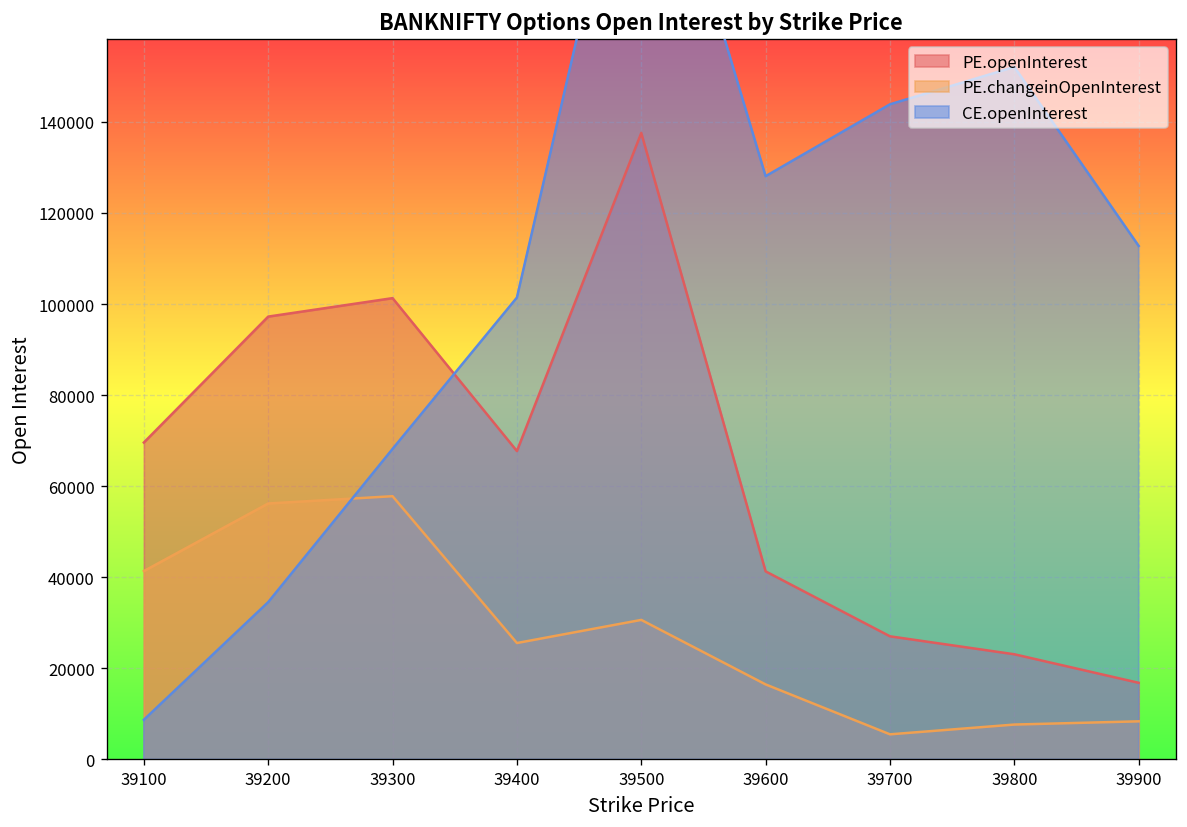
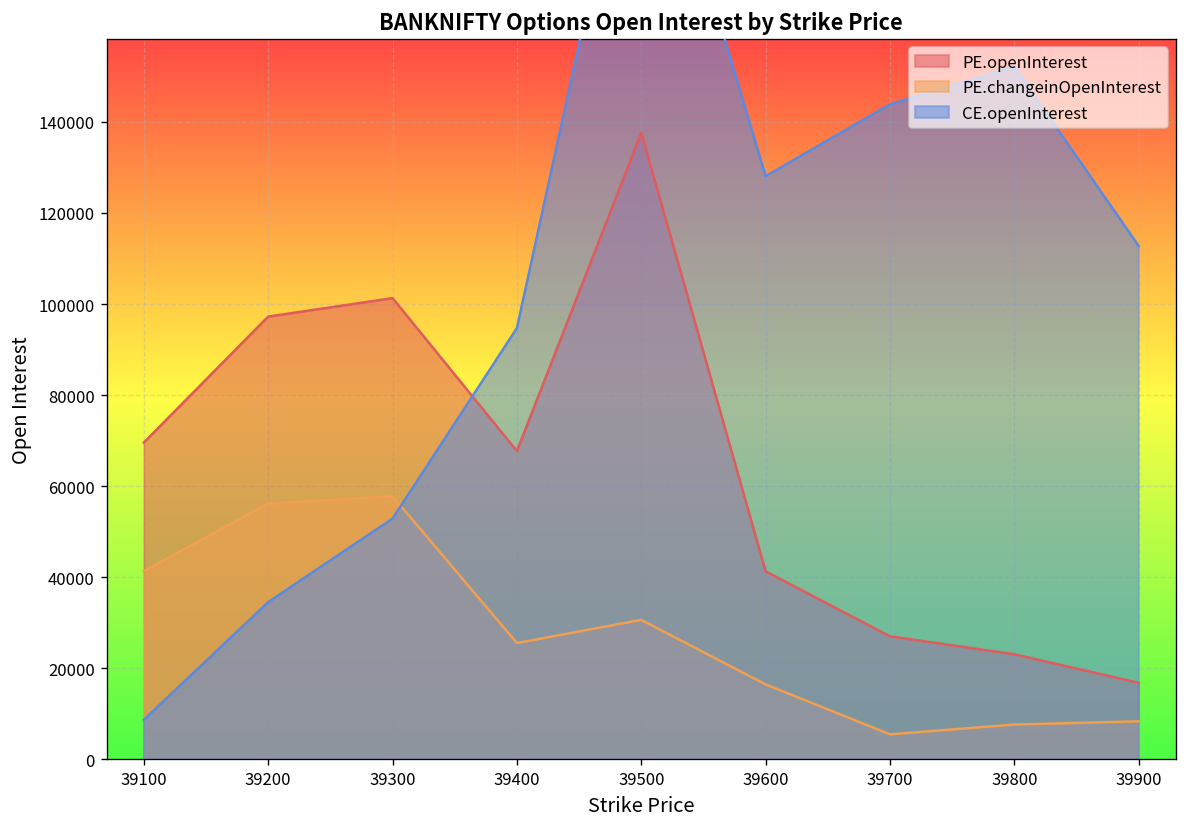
  {
    "CE.openInterest": {
      "39100": 9000,
      "39200": 35000,
-     "39300": 68000,
-     "39400": 101000,
+     "39300": 53000,
+     "39400": 95000,
      "39600": 128000,
      "39700": 144000,
      "39900": 113000
    }
  }
